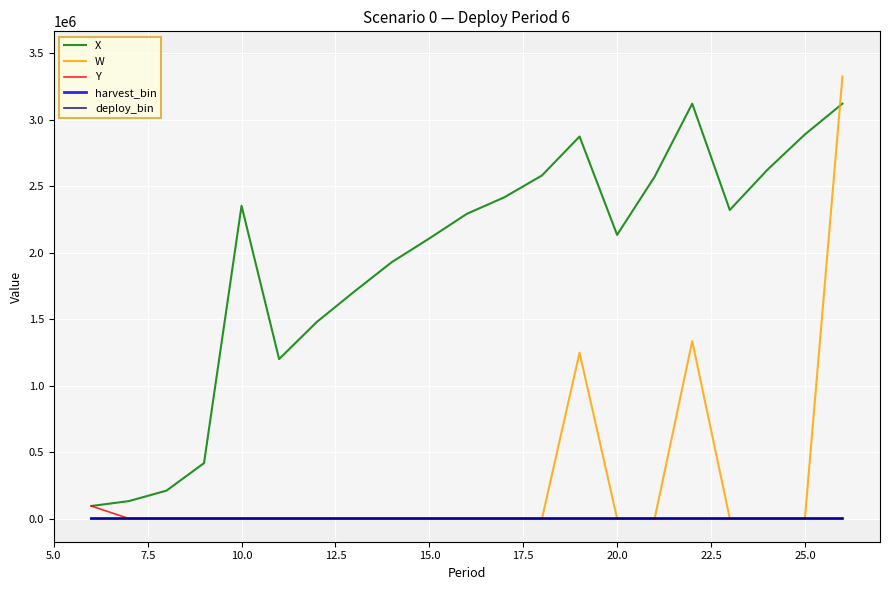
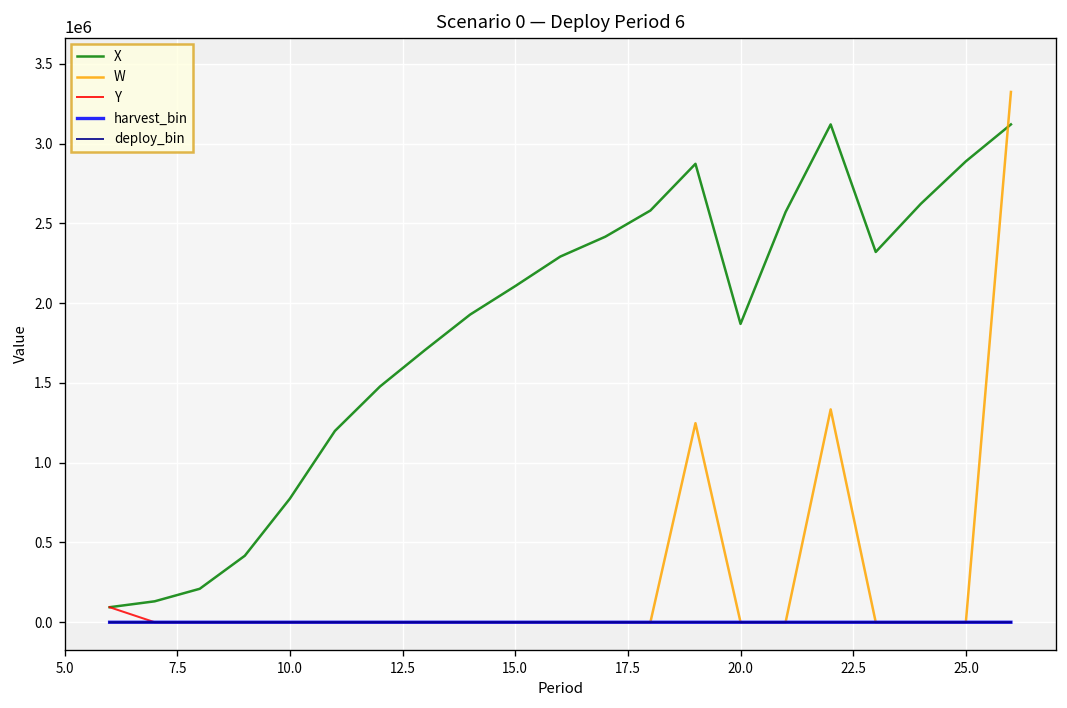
  {
    "X": {
-     "10.0": 2350000,
+     "10.0": 770000,
      "15.0": 2110000,
-     "20.0": 2130000,
+     "20.0": 1870000,
      "25.0": 2890000
    }
  }
